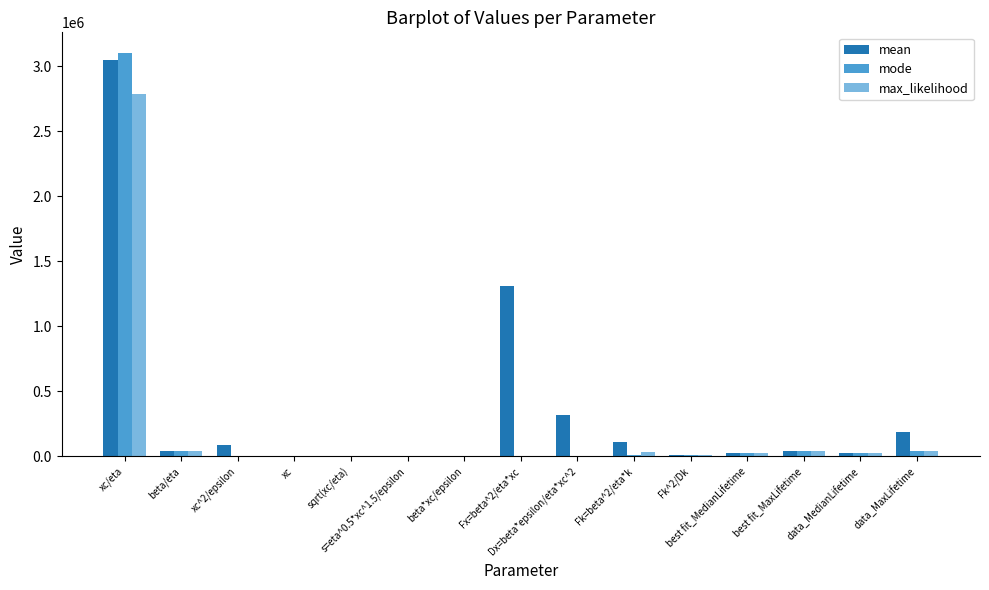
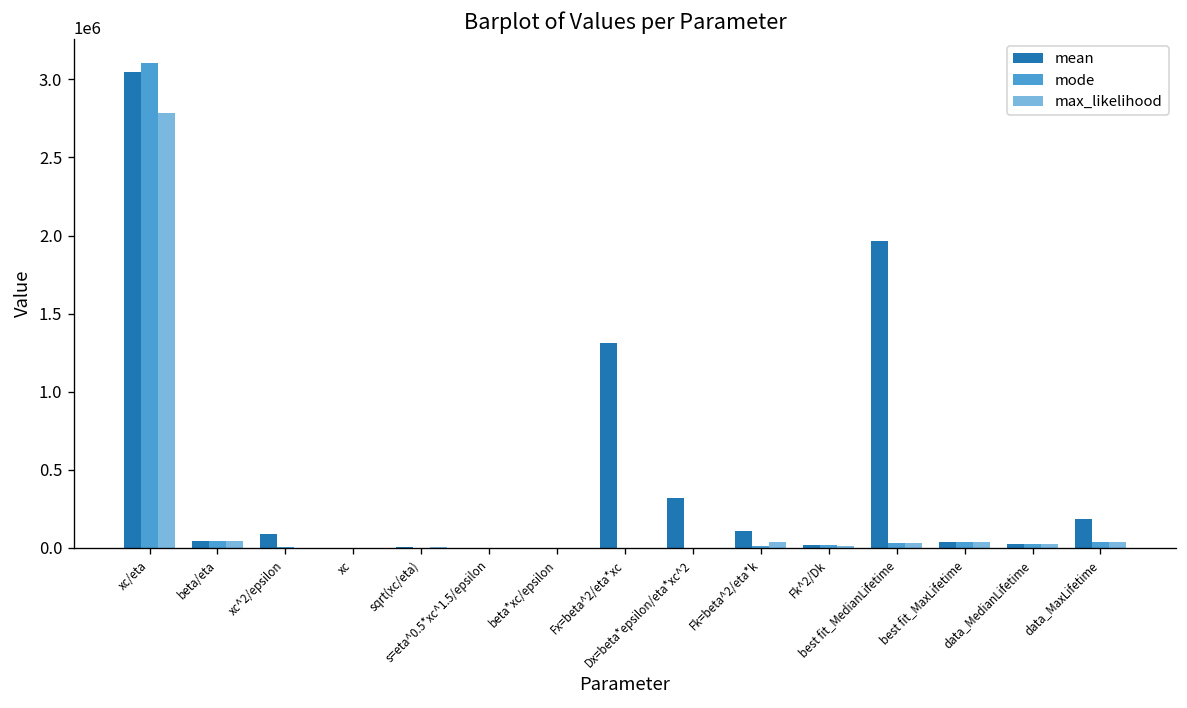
  {
    "mean": {
      "xc/eta": 3050000,
      "beta/eta": 40000,
      "xc^2/epsilon": 90000,
      "Fx=beta^2/eta*xc": 1310000,
      "Dx=beta*epsilon/eta*xc^2": 320000,
      "Fk=beta^2/eta*k": 110000,
-     "best fit_MedianLifetime": 30000,
+     "best fit_MedianLifetime": 1960000,
      "best fit_MaxLifetime": 40000,
      "data_MedianLifetime": 30000,
      "data_MaxLifetime": 180000
    }
  }
